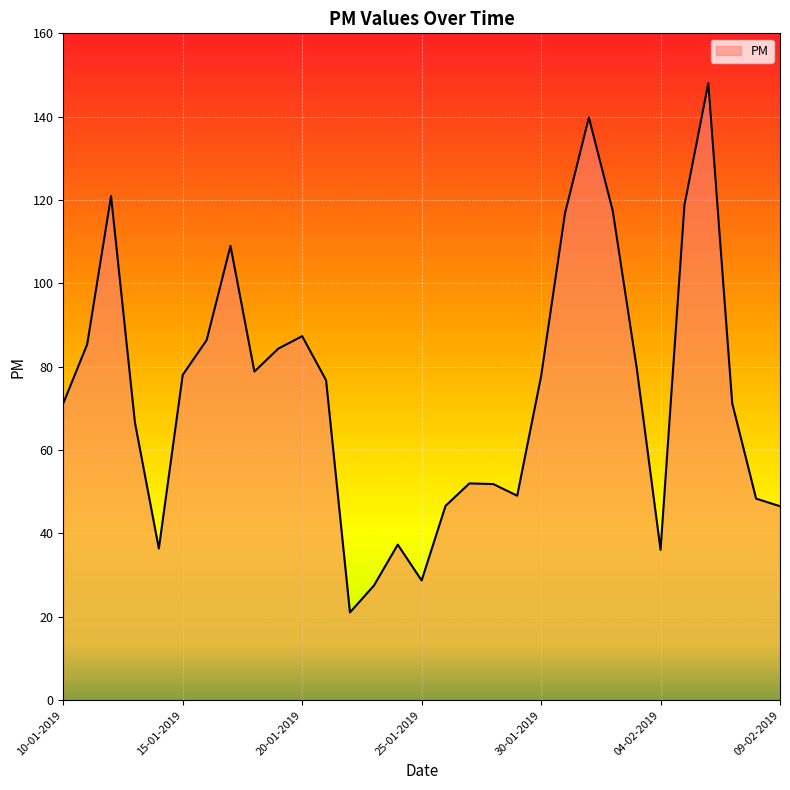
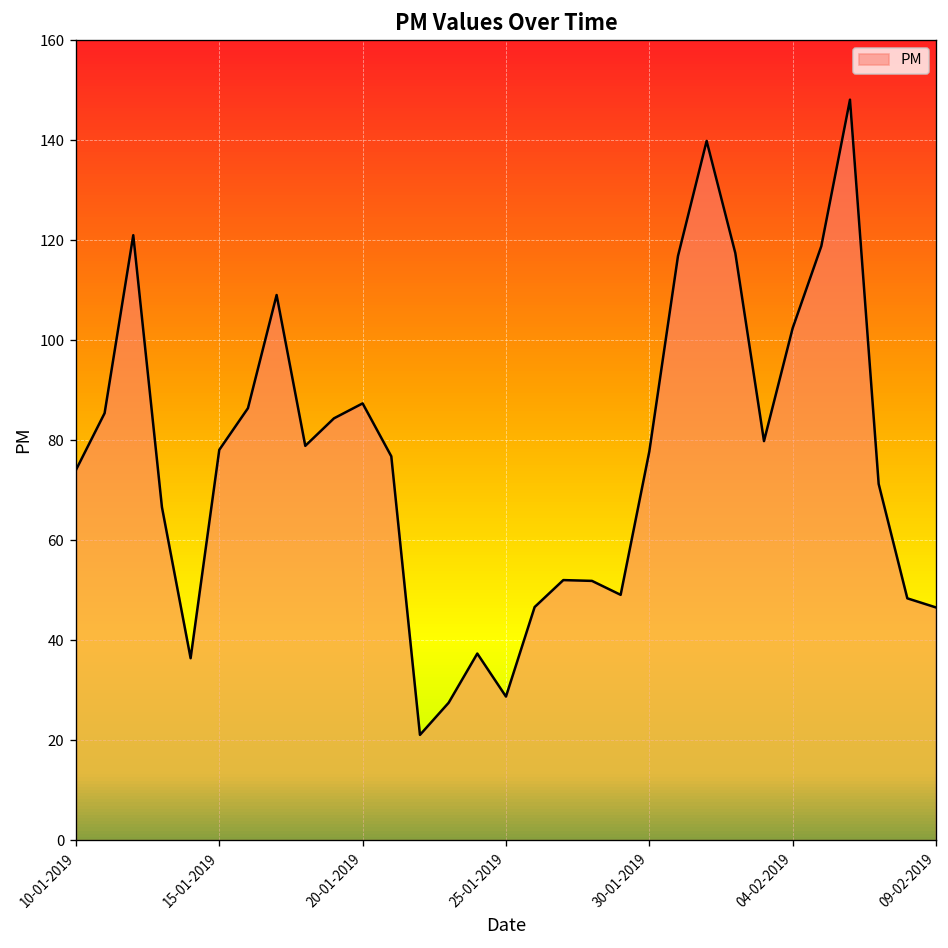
  {
-   "10-01-2019": 71,
+   "10-01-2019": 74,
    "15-01-2019": 78,
    "20-01-2019": 87,
    "25-01-2019": 29,
    "30-01-2019": 78,
-   "04-02-2019": 36,
+   "04-02-2019": 102,
    "09-02-2019": 47
  }
